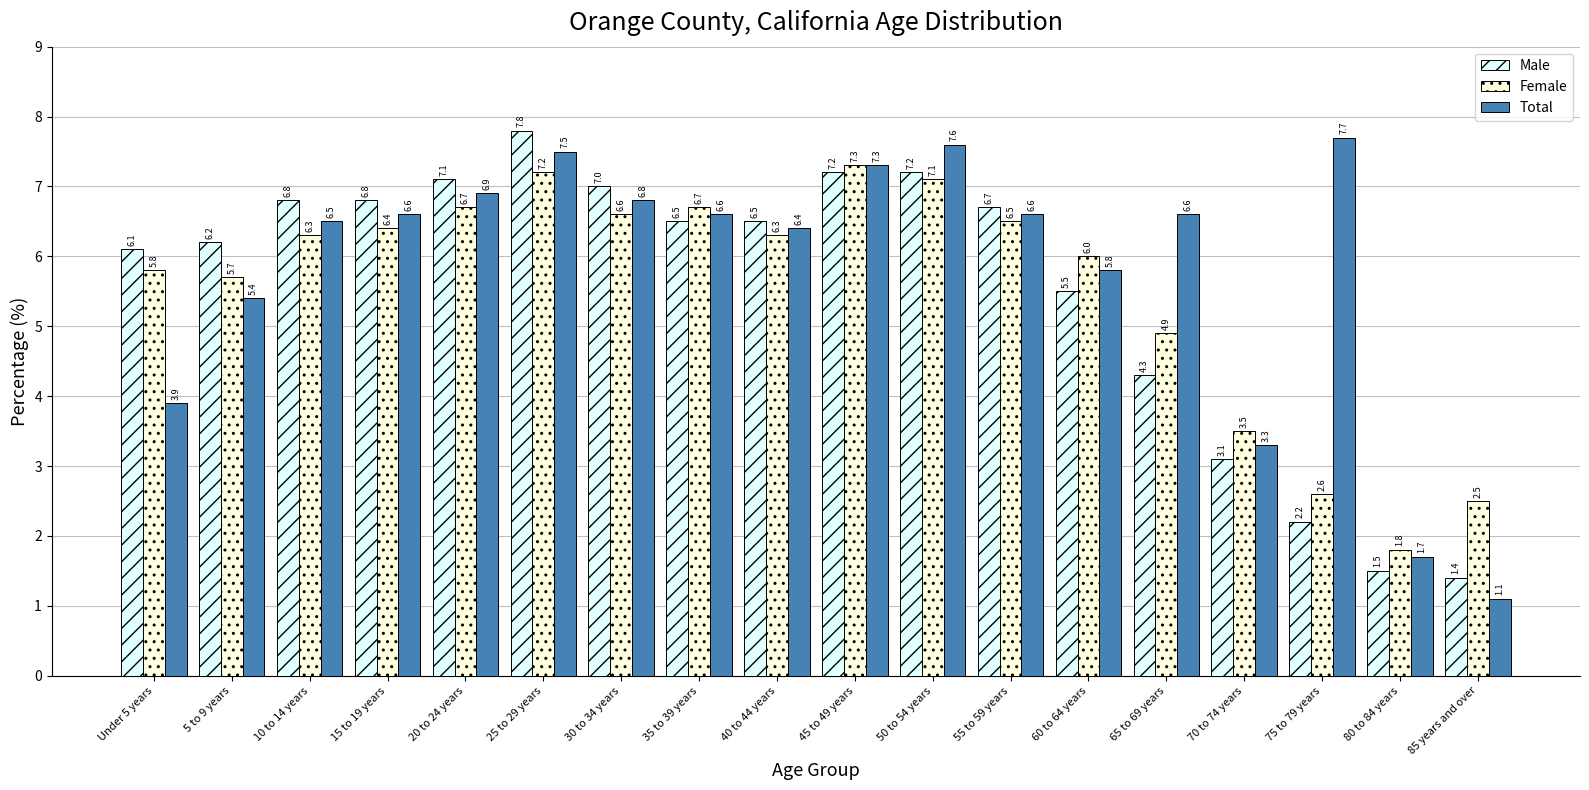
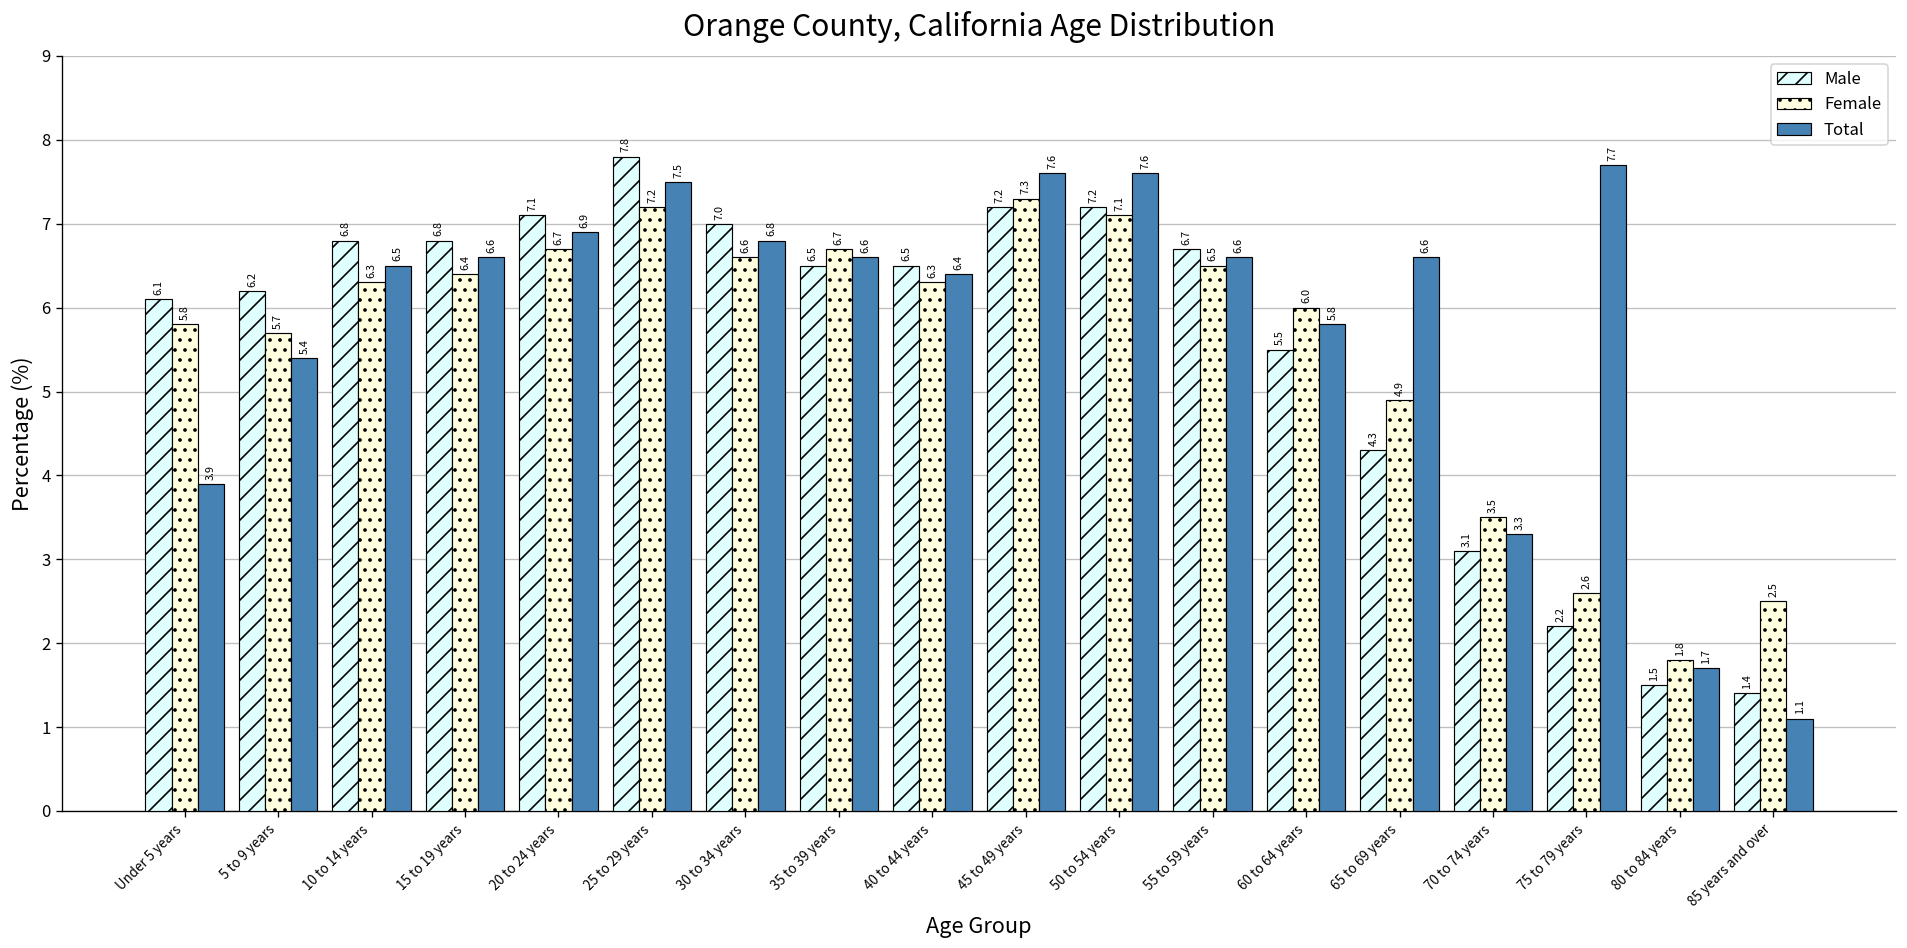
  {
    "Total": {
      "Under 5 years": 3.9,
      "5 to 9 years": 5.4,
      "10 to 14 years": 6.5,
      "15 to 19 years": 6.6,
      "20 to 24 years": 6.9,
      "25 to 29 years": 7.5,
      "30 to 34 years": 6.8,
      "35 to 39 years": 6.6,
      "40 to 44 years": 6.4,
-     "45 to 49 years": 7.3,
+     "45 to 49 years": 7.6,
      "50 to 54 years": 7.6,
      "55 to 59 years": 6.6,
      "60 to 64 years": 5.8,
      "65 to 69 years": 6.6,
      "70 to 74 years": 3.3,
      "75 to 79 years": 7.7,
      "80 to 84 years": 1.7,
      "85 years and over": 1.1
    }
  }
